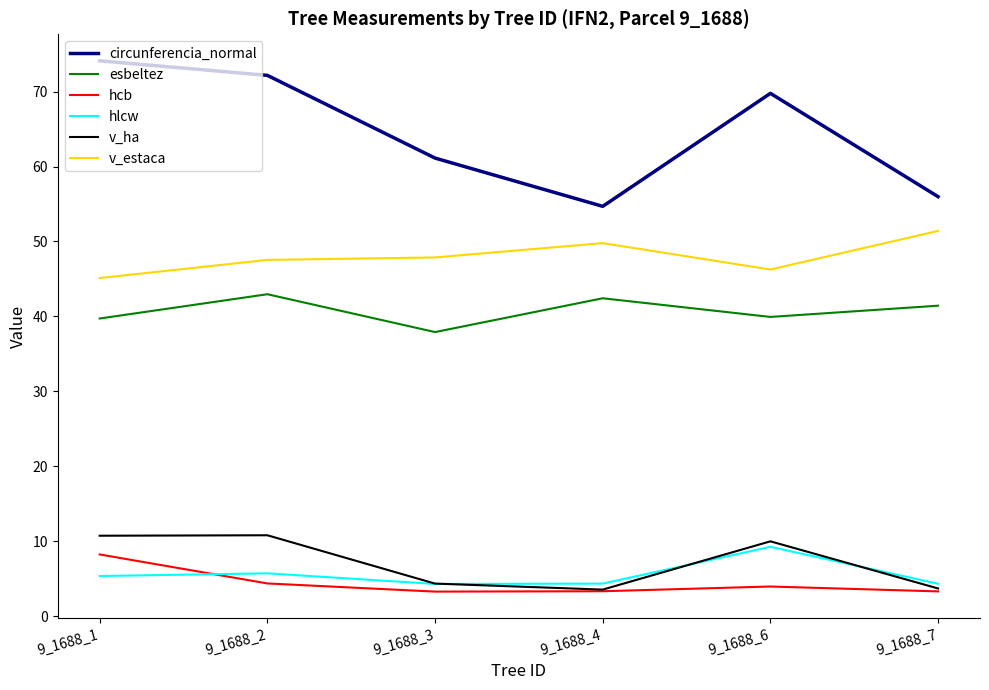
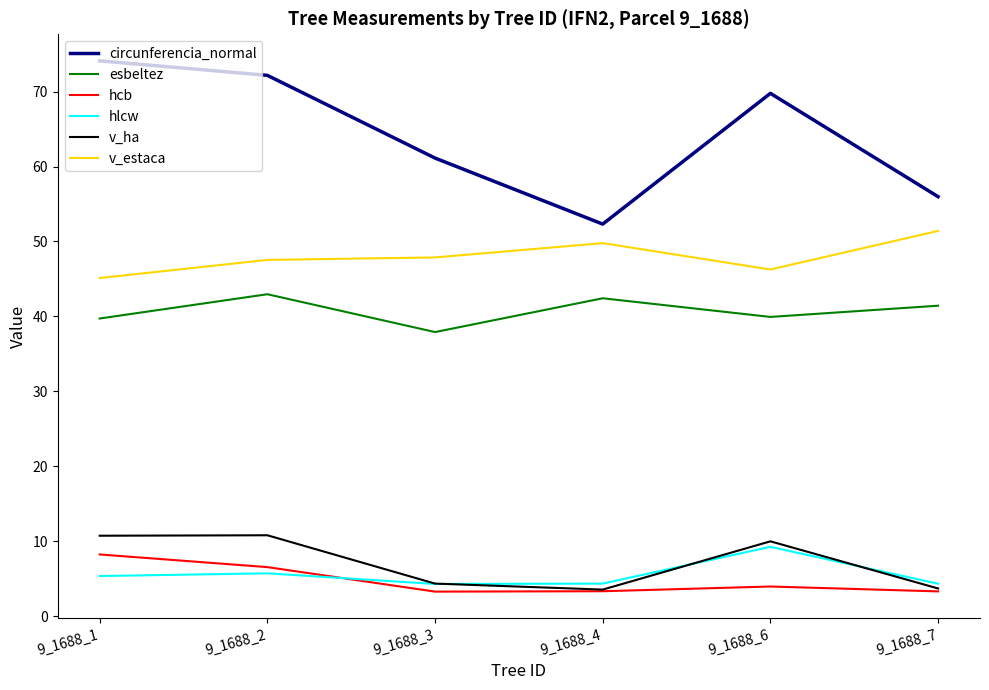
  {
    "circunferencia_normal": {
      "9_1688_2": 72,
      "9_1688_3": 61,
-     "9_1688_4": 55,
+     "9_1688_4": 52,
      "9_1688_6": 70,
      "9_1688_7": 56
    },
    "esbeltez": {
      "9_1688_1": 40,
      "9_1688_2": 43,
      "9_1688_3": 38,
      "9_1688_4": 42,
      "9_1688_6": 40,
      "9_1688_7": 41
    },
    "hcb": {
      "9_1688_1": 8,
-     "9_1688_2": 4,
+     "9_1688_2": 7,
      "9_1688_3": 3,
      "9_1688_6": 4,
      "9_1688_7": 3
    },
    "hlcw": {
      "9_1688_1": 5,
      "9_1688_2": 6,
      "9_1688_4": 4,
      "9_1688_6": 9,
      "9_1688_7": 4
    },
    "v_ha": {
      "9_1688_1": 11,
      "9_1688_2": 11,
      "9_1688_6": 10,
      "9_1688_7": 4
    },
    "v_estaca": {
      "9_1688_1": 45,
      "9_1688_2": 48,
      "9_1688_3": 48,
      "9_1688_4": 50,
      "9_1688_6": 46,
      "9_1688_7": 51
    }
  }
